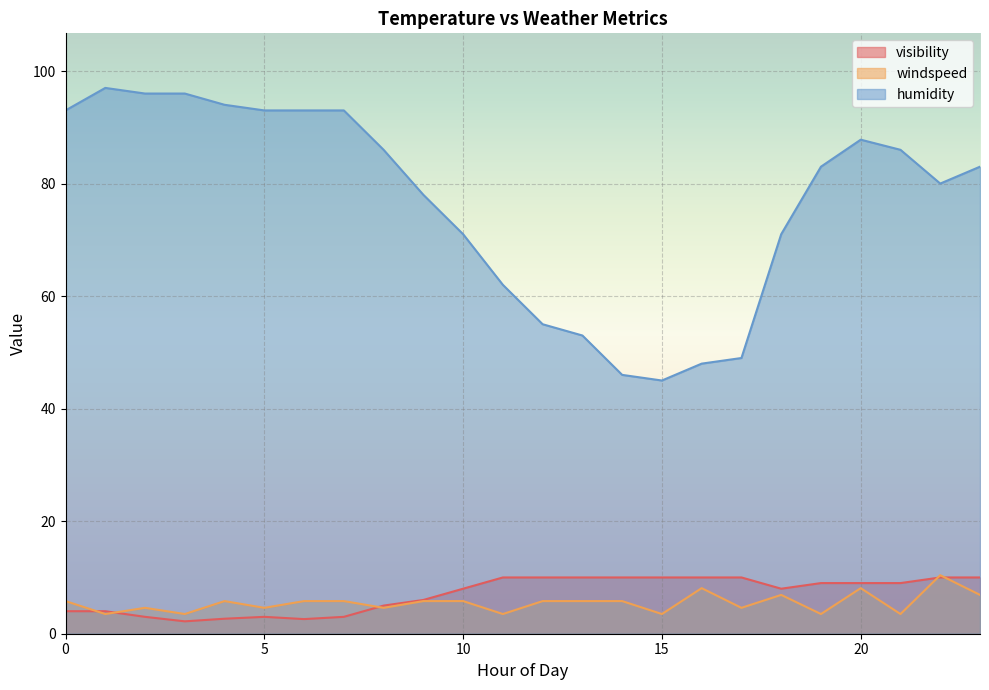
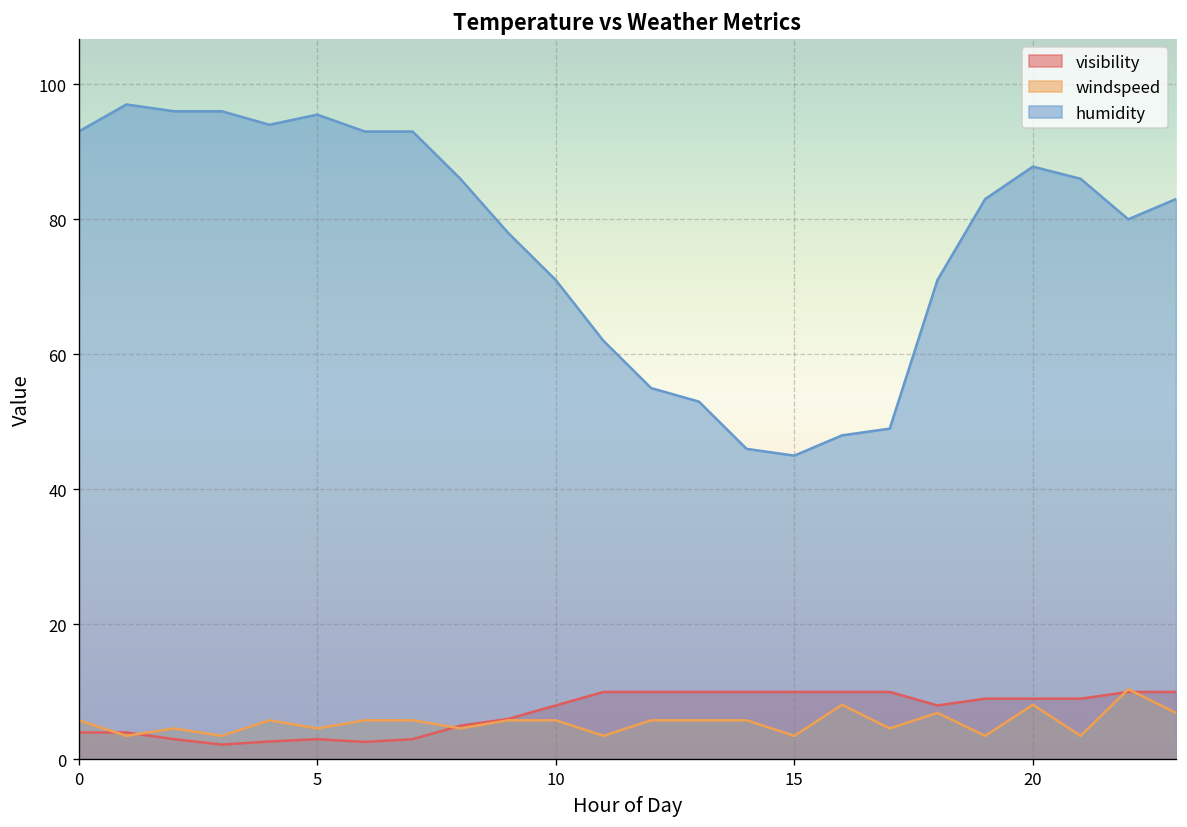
  {
    "humidity": {
      "0": 93,
-     "5": 93,
+     "5": 96,
      "10": 71,
      "15": 45,
      "20": 88
    }
  }
